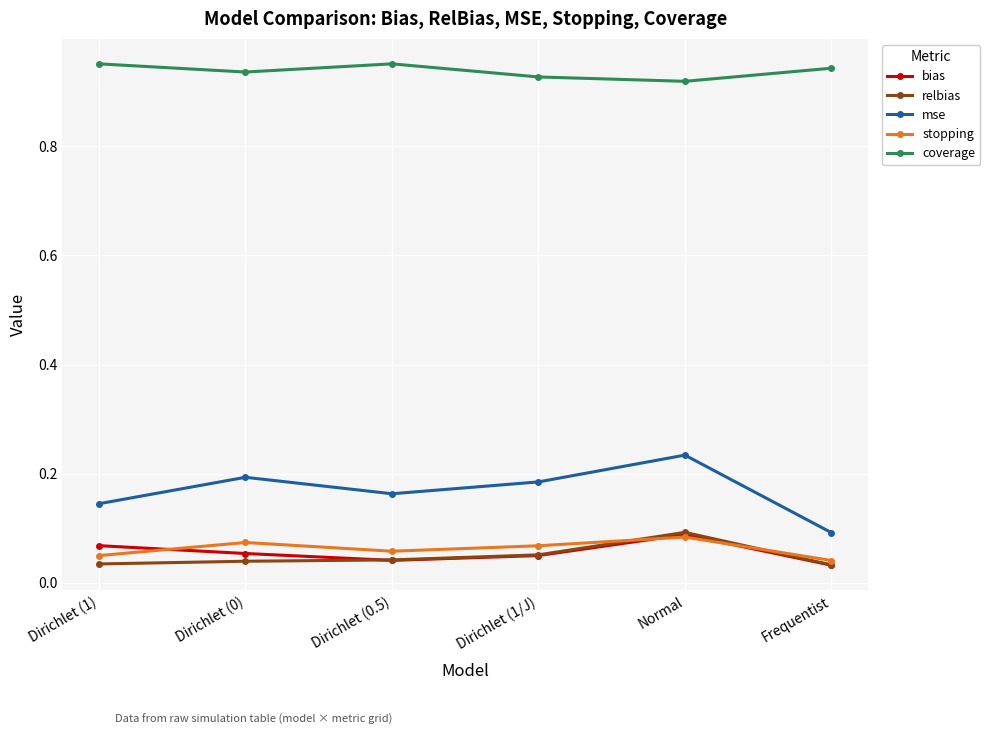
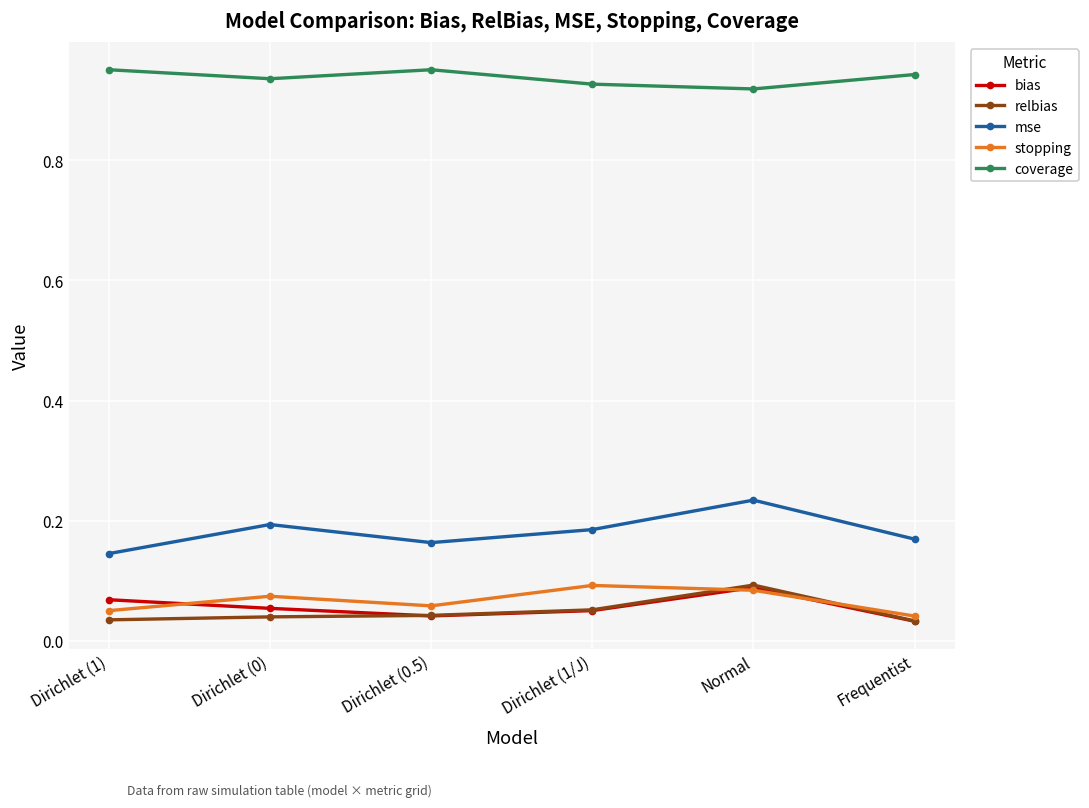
  {
    "bias": {
      "Dirichlet (1)": 0.07,
      "Dirichlet (0)": 0.05
    },
    "relbias": {
      "Dirichlet (1)": 0.03,
      "Dirichlet (0)": 0.04
    },
    "mse": {
      "Dirichlet (1)": 0.15,
      "Dirichlet (0)": 0.19,
      "Dirichlet (0.5)": 0.16,
      "Dirichlet (1/J)": 0.19,
      "Normal": 0.23,
-     "Frequentist": 0.09
+     "Frequentist": 0.17
    },
    "stopping": {
      "Dirichlet (1)": 0.05,
      "Dirichlet (0)": 0.07,
      "Dirichlet (0.5)": 0.06,
-     "Dirichlet (1/J)": 0.07,
+     "Dirichlet (1/J)": 0.09,
      "Frequentist": 0.04
    },
    "coverage": {
      "Dirichlet (1)": 0.95,
      "Dirichlet (0)": 0.94,
      "Dirichlet (0.5)": 0.95,
      "Dirichlet (1/J)": 0.93,
      "Normal": 0.92,
      "Frequentist": 0.94
    }
  }
